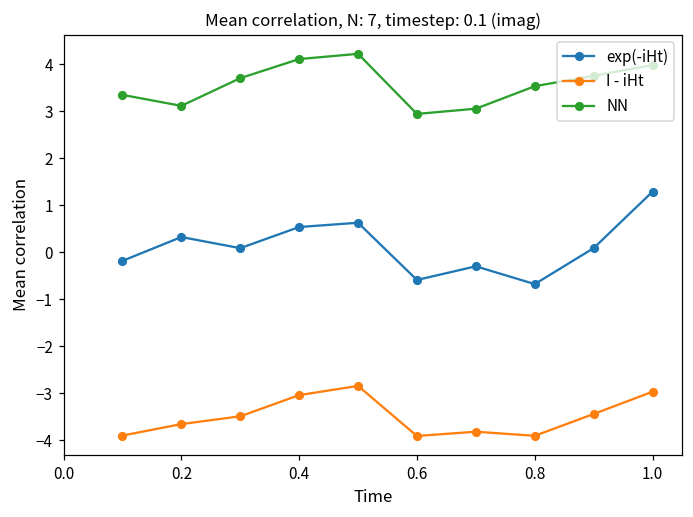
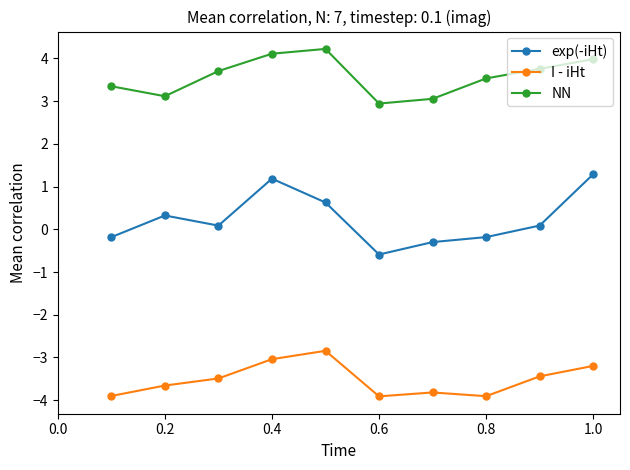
  {
    "exp(-iHt)": {
      "0.2": 0.3,
-     "0.4": 0.5,
+     "0.4": 1.2,
      "0.6": -0.6,
-     "0.8": -0.7,
+     "0.8": -0.2,
      "1.0": 1.3
    },
    "I - iHt": {
      "0.2": -3.7,
      "0.4": -3.0,
      "0.6": -3.9,
      "0.8": -3.9,
-     "1.0": -3.0
+     "1.0": -3.2
    },
    "NN": {
      "0.2": 3.1,
      "0.4": 4.1,
      "0.6": 2.9,
      "0.8": 3.5
    }
  }
